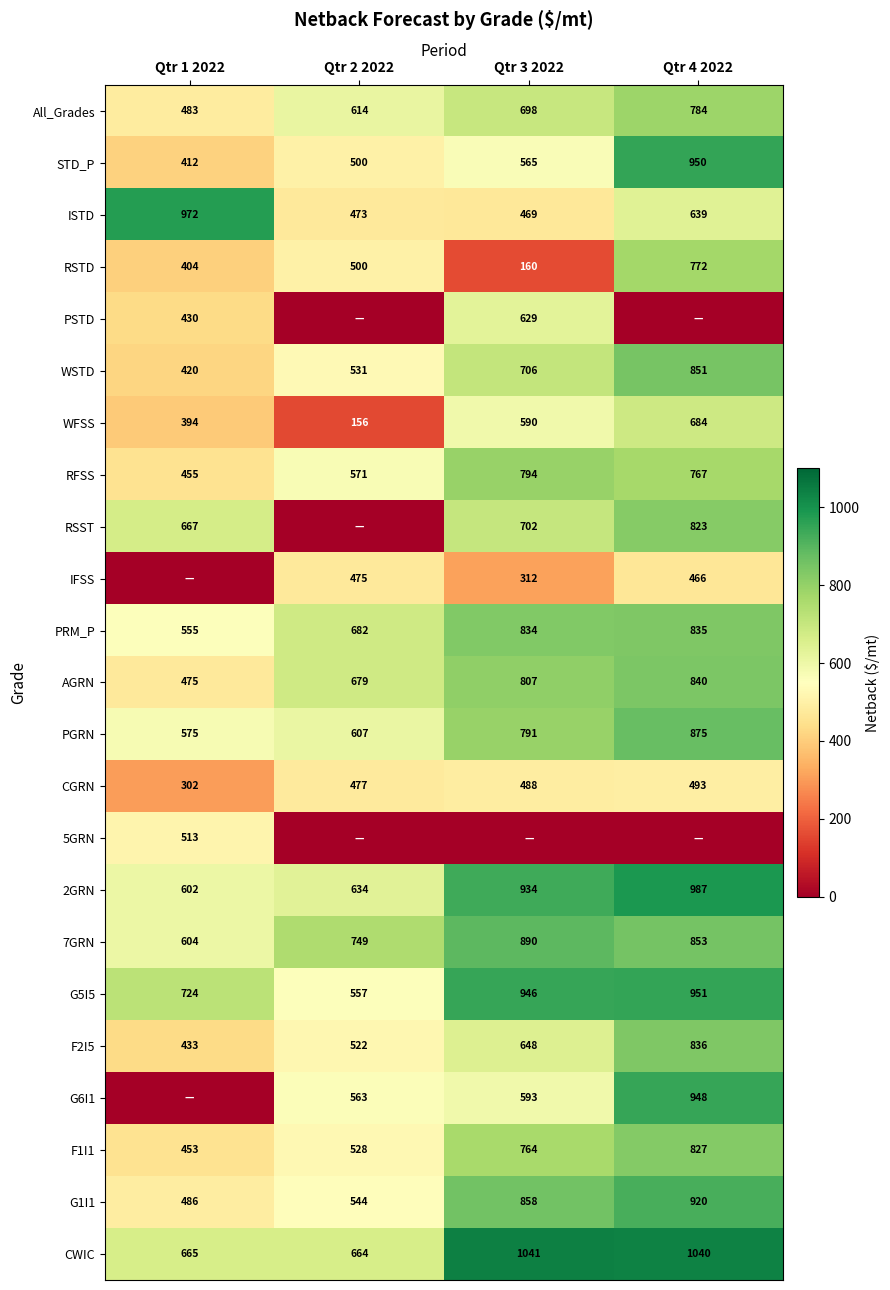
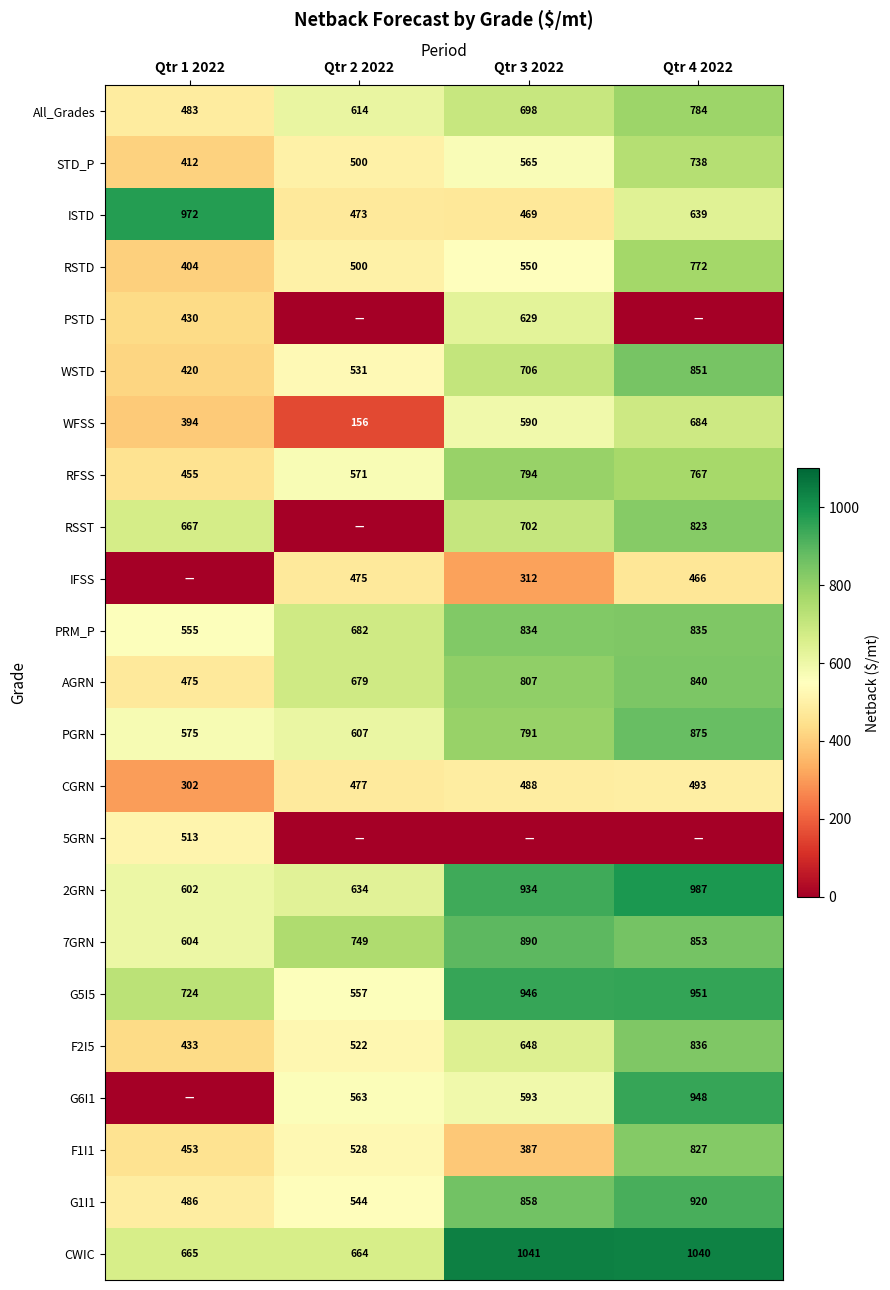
  {
    "All_Grades": {
      "Qtr 1 2022": 483,
      "Qtr 2 2022": 614,
      "Qtr 3 2022": 698,
      "Qtr 4 2022": 784
    },
    "STD_P": {
      "Qtr 1 2022": 412,
      "Qtr 2 2022": 500,
      "Qtr 3 2022": 565,
-     "Qtr 4 2022": 950
+     "Qtr 4 2022": 738
    },
    "ISTD": {
      "Qtr 1 2022": 972,
      "Qtr 2 2022": 473,
      "Qtr 3 2022": 469,
      "Qtr 4 2022": 639
    },
    "RSTD": {
      "Qtr 1 2022": 404,
      "Qtr 2 2022": 500,
-     "Qtr 3 2022": 160,
+     "Qtr 3 2022": 550,
      "Qtr 4 2022": 772
    },
    "PSTD": {
      "Qtr 1 2022": 430,
      "Qtr 3 2022": 629
    },
    "WSTD": {
      "Qtr 1 2022": 420,
      "Qtr 2 2022": 531,
      "Qtr 3 2022": 706,
      "Qtr 4 2022": 851
    },
    "WFSS": {
      "Qtr 1 2022": 394,
      "Qtr 2 2022": 156,
      "Qtr 3 2022": 590,
      "Qtr 4 2022": 684
    },
    "RFSS": {
      "Qtr 1 2022": 455,
      "Qtr 2 2022": 571,
      "Qtr 3 2022": 794,
      "Qtr 4 2022": 767
    },
    "RSST": {
      "Qtr 1 2022": 667,
      "Qtr 3 2022": 702,
      "Qtr 4 2022": 823
    },
    "IFSS": {
      "Qtr 2 2022": 475,
      "Qtr 3 2022": 312,
      "Qtr 4 2022": 466
    },
    "PRM_P": {
      "Qtr 1 2022": 555,
      "Qtr 2 2022": 682,
      "Qtr 3 2022": 834,
      "Qtr 4 2022": 835
    },
    "AGRN": {
      "Qtr 1 2022": 475,
      "Qtr 2 2022": 679,
      "Qtr 3 2022": 807,
      "Qtr 4 2022": 840
    },
    "PGRN": {
      "Qtr 1 2022": 575,
      "Qtr 2 2022": 607,
      "Qtr 3 2022": 791,
      "Qtr 4 2022": 875
    },
    "CGRN": {
      "Qtr 1 2022": 302,
      "Qtr 2 2022": 477,
      "Qtr 3 2022": 488,
      "Qtr 4 2022": 493
    },
    "5GRN": {
      "Qtr 1 2022": 513
    },
    "2GRN": {
      "Qtr 1 2022": 602,
      "Qtr 2 2022": 634,
      "Qtr 3 2022": 934,
      "Qtr 4 2022": 987
    },
    "7GRN": {
      "Qtr 1 2022": 604,
      "Qtr 2 2022": 749,
      "Qtr 3 2022": 890,
      "Qtr 4 2022": 853
    },
    "G5I5": {
      "Qtr 1 2022": 724,
      "Qtr 2 2022": 557,
      "Qtr 3 2022": 946,
      "Qtr 4 2022": 951
    },
    "F2I5": {
      "Qtr 1 2022": 433,
      "Qtr 2 2022": 522,
      "Qtr 3 2022": 648,
      "Qtr 4 2022": 836
    },
    "G6I1": {
      "Qtr 2 2022": 563,
      "Qtr 3 2022": 593,
      "Qtr 4 2022": 948
    },
    "F1I1": {
      "Qtr 1 2022": 453,
      "Qtr 2 2022": 528,
-     "Qtr 3 2022": 764,
+     "Qtr 3 2022": 387,
      "Qtr 4 2022": 827
    },
    "G1I1": {
      "Qtr 1 2022": 486,
      "Qtr 2 2022": 544,
      "Qtr 3 2022": 858,
      "Qtr 4 2022": 920
    },
    "CWIC": {
      "Qtr 1 2022": 665,
      "Qtr 2 2022": 664,
      "Qtr 3 2022": 1041,
      "Qtr 4 2022": 1040
    }
  }
